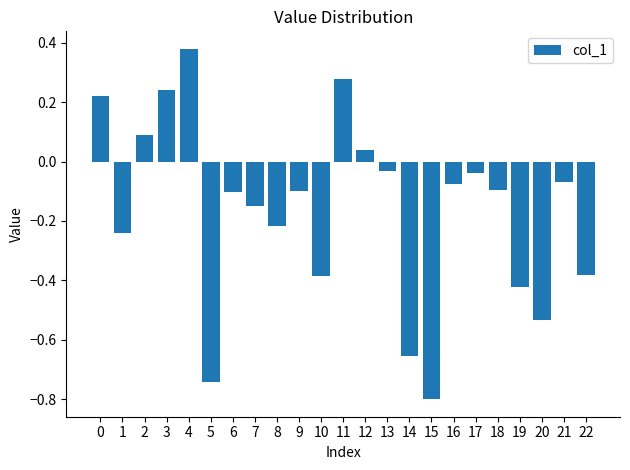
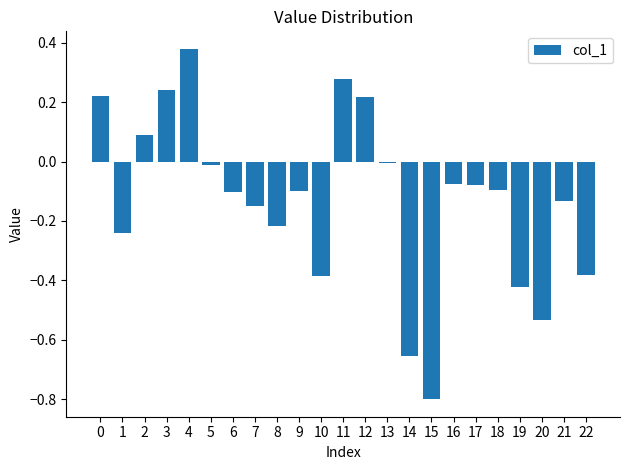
  {
    "0": 0.22,
    "1": -0.24,
    "2": 0.09,
    "3": 0.24,
    "4": 0.38,
-   "5": -0.74,
+   "5": -0.01,
    "6": -0.10,
    "7": -0.15,
    "8": -0.22,
    "9": -0.10,
    "10": -0.38,
    "11": 0.28,
-   "12": 0.04,
-   "13": -0.03,
+   "12": 0.22,
+   "13": 0.00,
    "14": -0.65,
    "15": -0.80,
    "16": -0.08,
-   "17": -0.04,
+   "17": -0.08,
    "18": -0.10,
    "19": -0.42,
    "20": -0.53,
-   "21": -0.07,
+   "21": -0.13,
    "22": -0.38
  }
